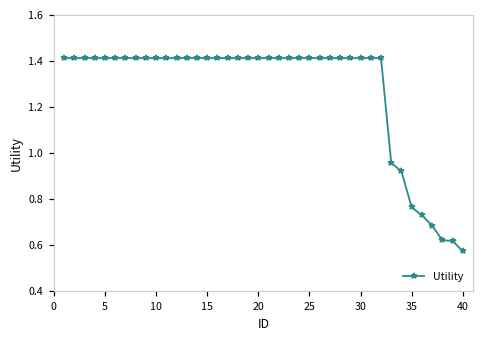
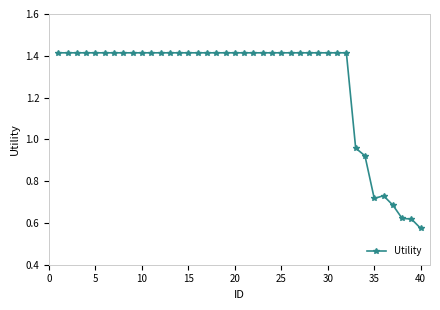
  {
    "5": 1.41,
    "10": 1.41,
    "15": 1.41,
    "20": 1.41,
    "25": 1.41,
    "30": 1.41,
-   "35": 0.76,
+   "35": 0.72,
    "40": 0.57
  }
